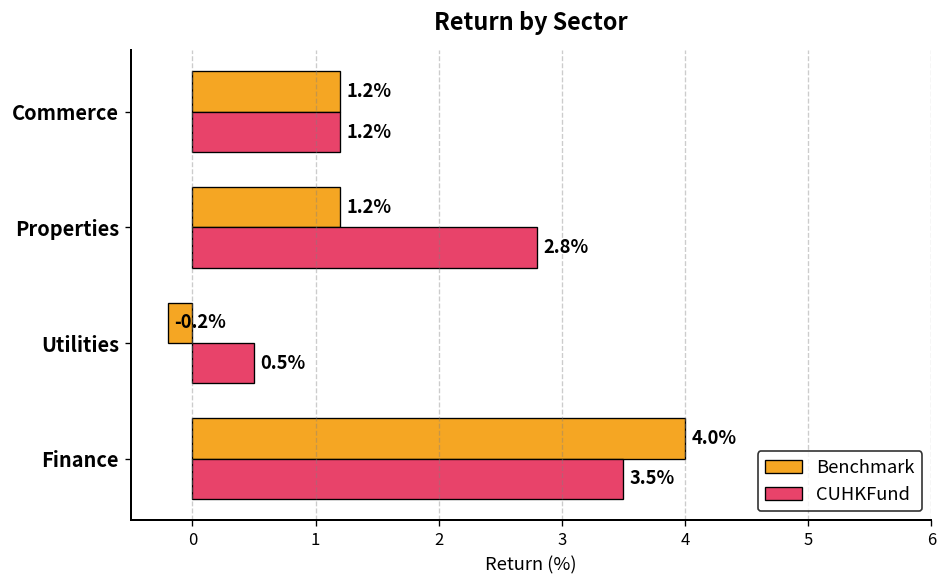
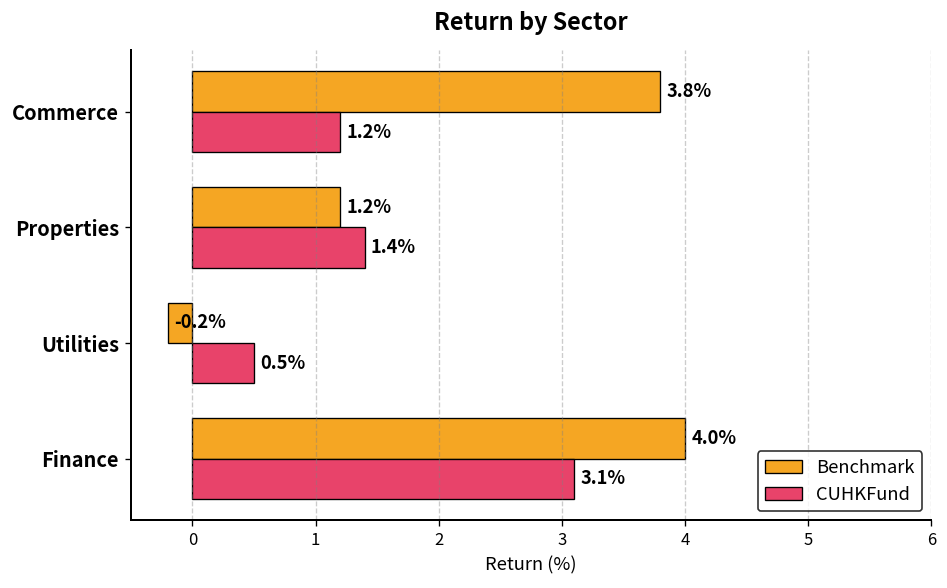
  {
    "Benchmark": {
-     "Commerce": "1.2%",
+     "Commerce": "3.8%",
      "Properties": "1.2%",
      "Utilities": "-0.2%",
      "Finance": "4.0%"
    },
    "CUHKFund": {
      "Commerce": "1.2%",
-     "Properties": "2.8%",
+     "Properties": "1.4%",
      "Utilities": "0.5%",
-     "Finance": "3.5%"
+     "Finance": "3.1%"
    }
  }
